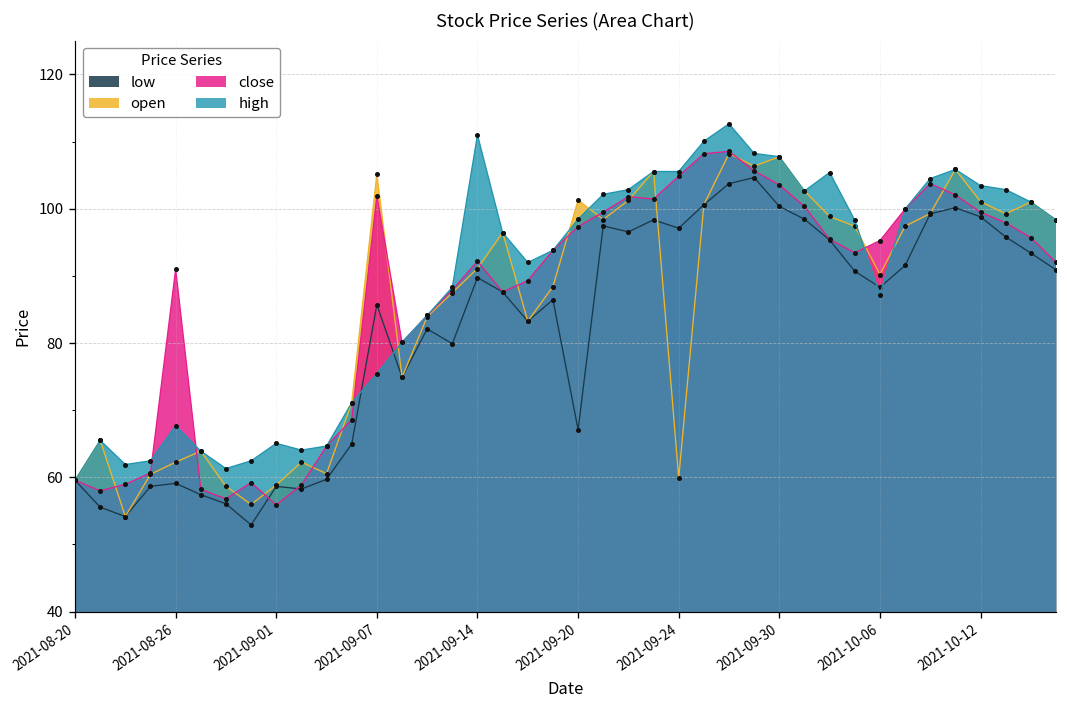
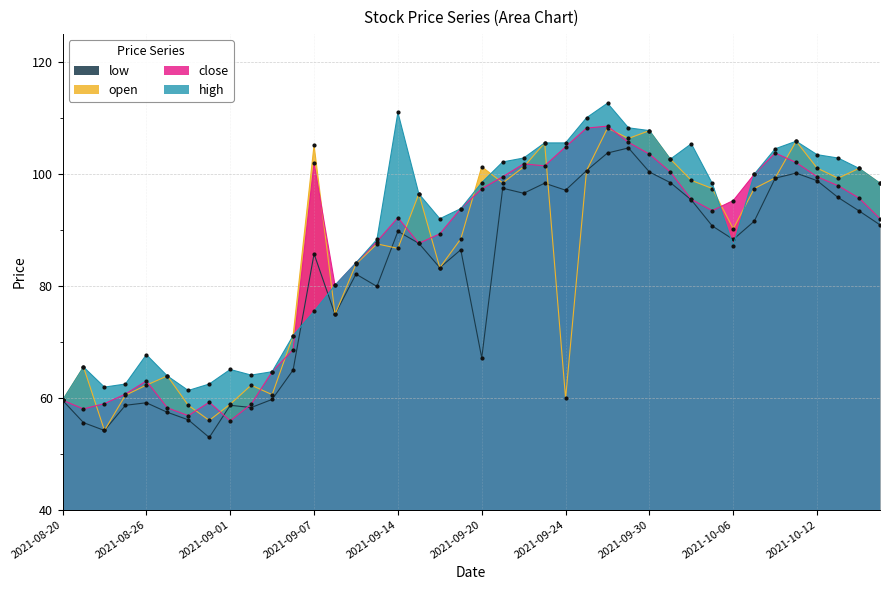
  {
    "low": {
      "2021-08-26": 59,
      "2021-09-07": 86,
      "2021-09-14": 90,
      "2021-09-20": 67,
      "2021-09-24": 97,
      "2021-09-30": 100,
      "2021-10-06": 88,
      "2021-10-12": 99
    },
    "open": {
      "2021-08-26": 62,
      "2021-09-07": 105,
-     "2021-09-14": 91,
+     "2021-09-14": 87,
      "2021-09-20": 101,
      "2021-09-24": 60,
      "2021-10-06": 90,
      "2021-10-12": 101
    },
    "close": {
-     "2021-08-26": 91,
+     "2021-08-26": 63,
      "2021-09-01": 56,
      "2021-09-07": 102,
      "2021-09-14": 92,
      "2021-09-20": 97,
      "2021-09-24": 105,
      "2021-09-30": 104,
      "2021-10-06": 95,
      "2021-10-12": 100
    },
    "high": {
      "2021-08-26": 68,
      "2021-09-01": 65,
      "2021-09-07": 75,
      "2021-09-14": 111,
      "2021-09-20": 98,
      "2021-09-24": 106,
      "2021-10-06": 87,
      "2021-10-12": 103
    }
  }
